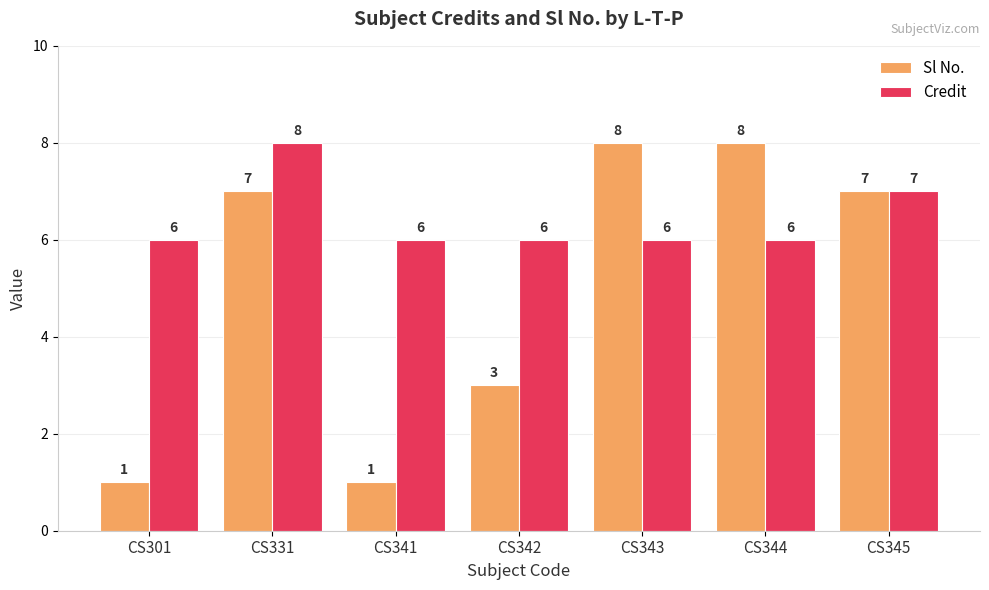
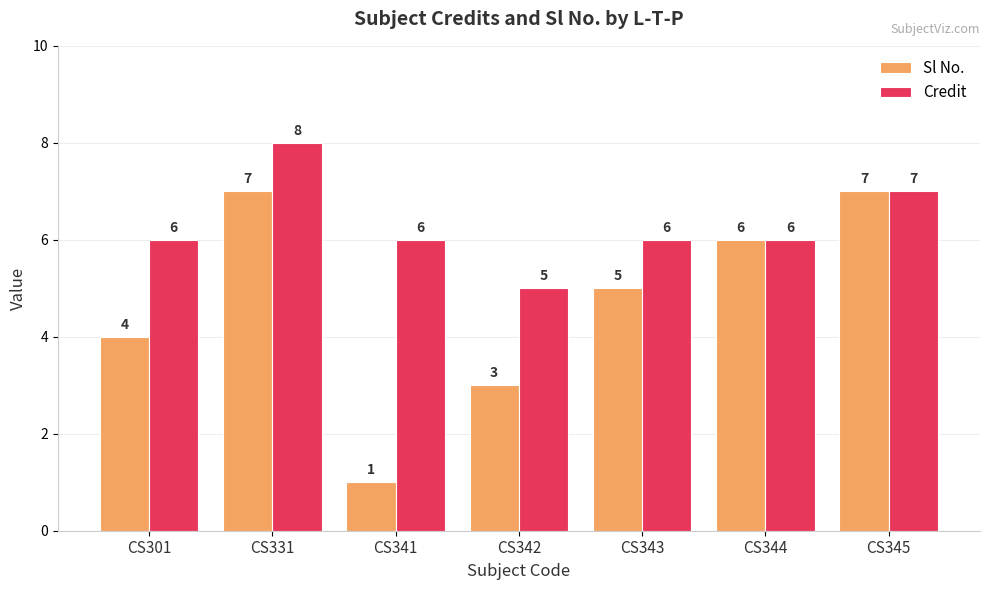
  {
    "Sl No.": {
-     "CS301": 1,
+     "CS301": 4,
      "CS331": 7,
      "CS341": 1,
      "CS342": 3,
-     "CS343": 8,
-     "CS344": 8,
+     "CS343": 5,
+     "CS344": 6,
      "CS345": 7
    },
    "Credit": {
      "CS301": 6,
      "CS331": 8,
      "CS341": 6,
-     "CS342": 6,
+     "CS342": 5,
      "CS343": 6,
      "CS344": 6,
      "CS345": 7
    }
  }
